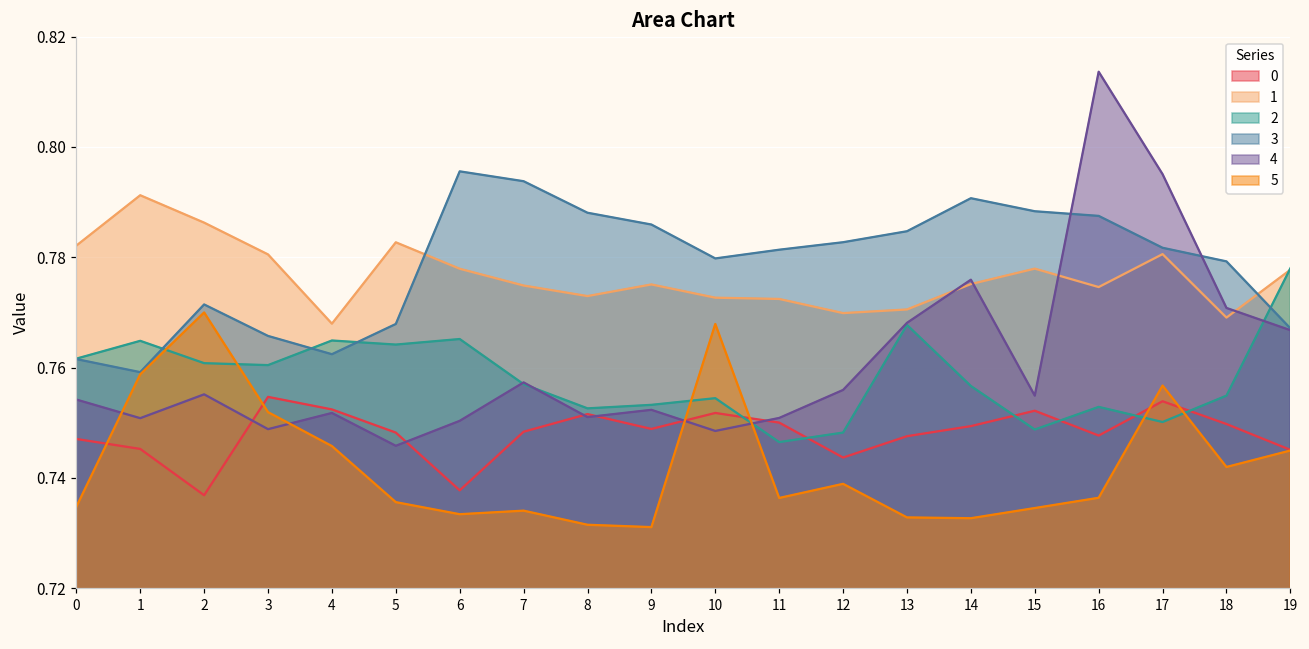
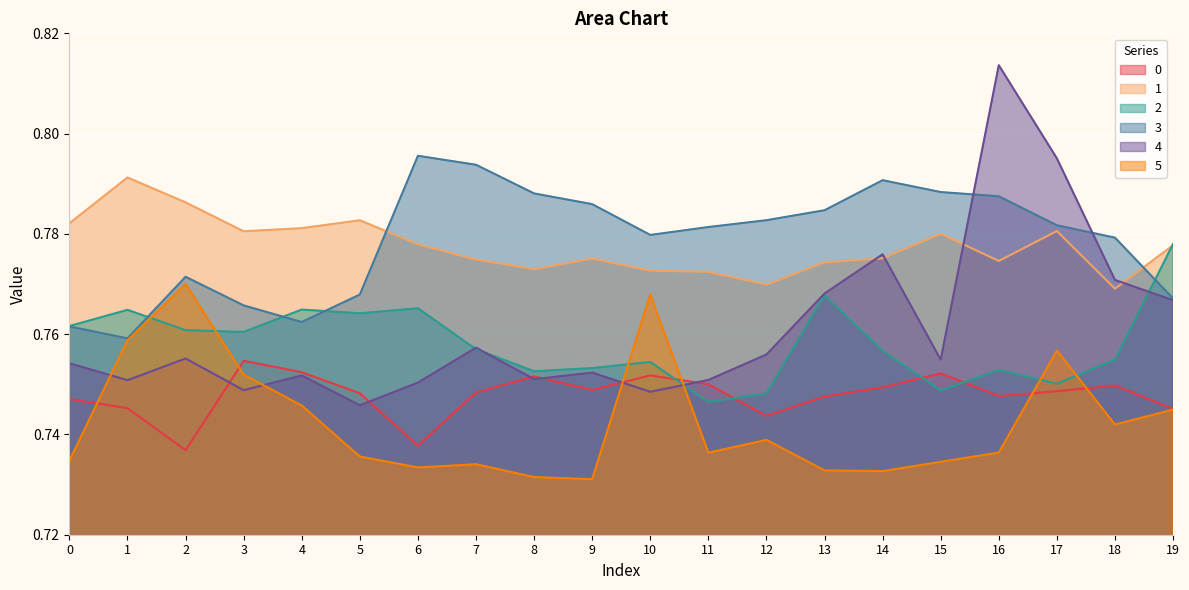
  {
    "0": {
      "0": 0.747,
      "1": 0.745,
      "2": 0.737,
      "3": 0.755,
      "4": 0.752,
      "5": 0.748,
      "6": 0.738,
      "7": 0.748,
      "8": 0.752,
      "9": 0.749,
      "10": 0.752,
      "11": 0.750,
      "12": 0.744,
      "13": 0.748,
      "14": 0.749,
      "15": 0.752,
      "16": 0.748,
-     "17": 0.754,
+     "17": 0.749,
      "18": 0.750
    },
    "1": {
      "0": 0.782,
      "1": 0.791,
      "2": 0.786,
      "3": 0.781,
-     "4": 0.768,
+     "4": 0.781,
      "5": 0.783,
      "6": 0.778,
      "7": 0.775,
      "8": 0.773,
      "9": 0.775,
      "10": 0.773,
      "11": 0.772,
      "12": 0.770,
-     "13": 0.771,
+     "13": 0.774,
      "14": 0.775,
-     "15": 0.778,
+     "15": 0.780,
      "16": 0.775,
      "17": 0.781,
      "18": 0.769
    },
    "5": {
      "0": 0.735,
      "2": 0.770,
      "3": 0.752,
      "4": 0.746,
      "5": 0.736,
      "6": 0.733,
      "7": 0.734,
      "8": 0.731,
      "9": 0.731,
      "10": 0.768,
      "11": 0.736,
      "12": 0.739,
      "13": 0.733,
      "14": 0.733,
      "15": 0.735,
      "16": 0.736,
      "17": 0.757,
      "18": 0.742
    }
  }
